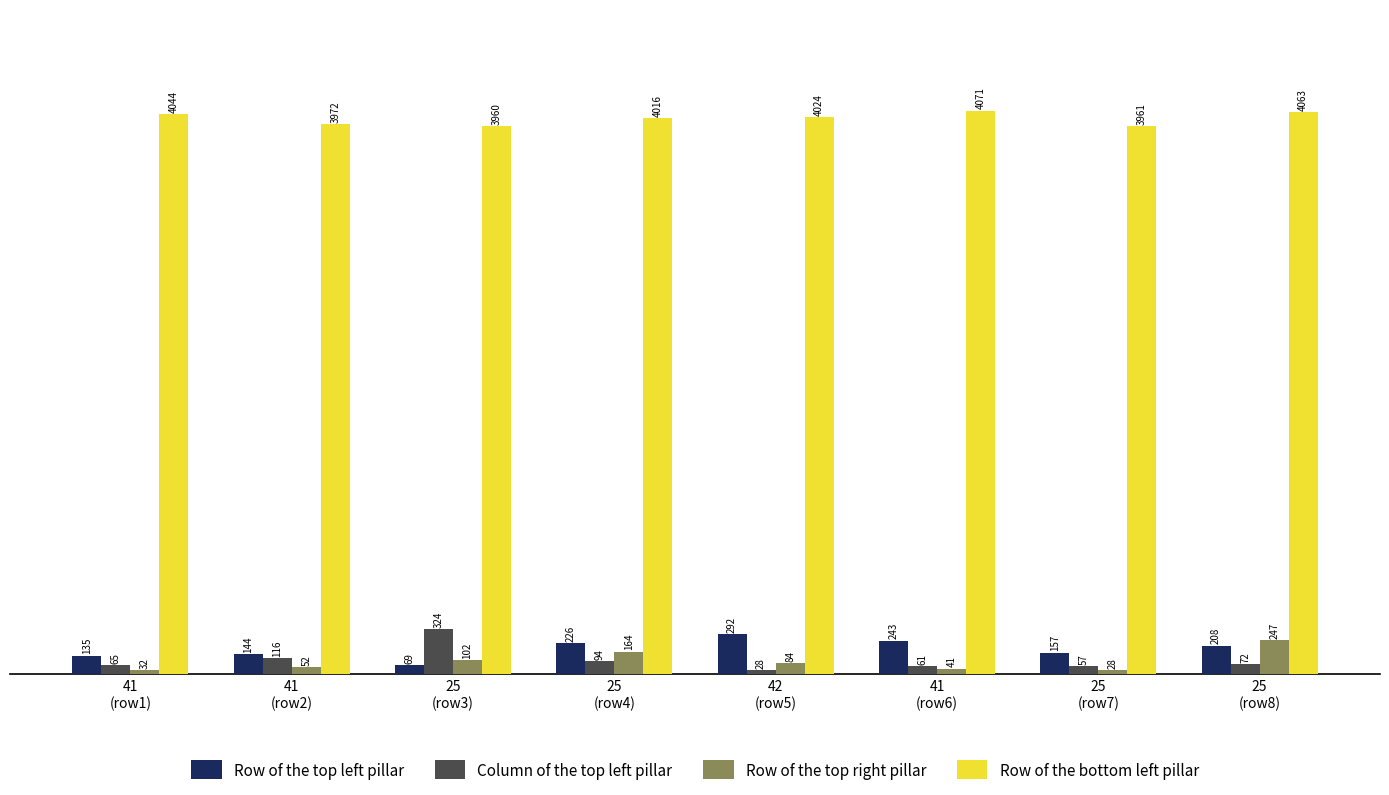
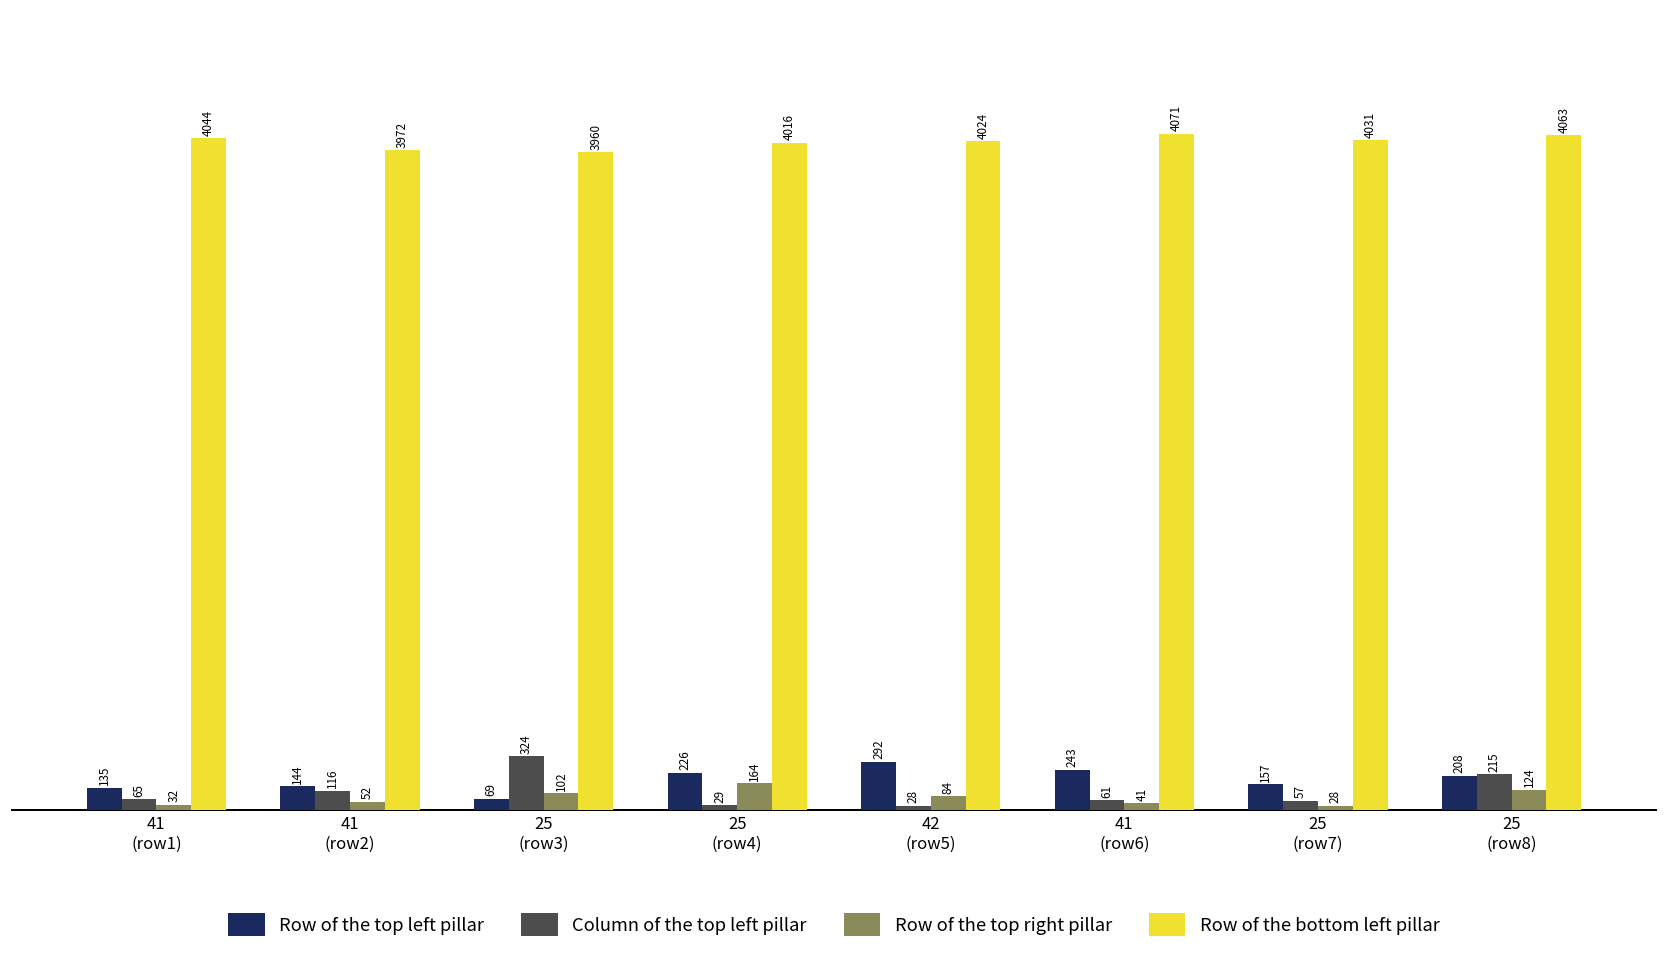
  {
    "Row of the top left pillar": {
      "41 (row1)": 135,
      "41 (row2)": 144,
      "25 (row3)": 69,
      "25 (row4)": 226,
      "42 (row5)": 292,
      "41 (row6)": 243,
      "25 (row7)": 157,
      "25 (row8)": 208
    },
    "Column of the top left pillar": {
      "41 (row1)": 65,
      "41 (row2)": 116,
      "25 (row3)": 324,
-     "25 (row4)": 94,
+     "25 (row4)": 29,
      "42 (row5)": 28,
      "41 (row6)": 61,
      "25 (row7)": 57,
-     "25 (row8)": 72
+     "25 (row8)": 215
    },
    "Row of the top right pillar": {
      "41 (row1)": 32,
      "41 (row2)": 52,
      "25 (row3)": 102,
      "25 (row4)": 164,
      "42 (row5)": 84,
      "41 (row6)": 41,
      "25 (row7)": 28,
-     "25 (row8)": 247
+     "25 (row8)": 124
    },
    "Row of the bottom left pillar": {
      "41 (row1)": 4044,
      "41 (row2)": 3972,
      "25 (row3)": 3960,
      "25 (row4)": 4016,
      "42 (row5)": 4024,
      "41 (row6)": 4071,
-     "25 (row7)": 3961,
+     "25 (row7)": 4031,
      "25 (row8)": 4063
    }
  }
